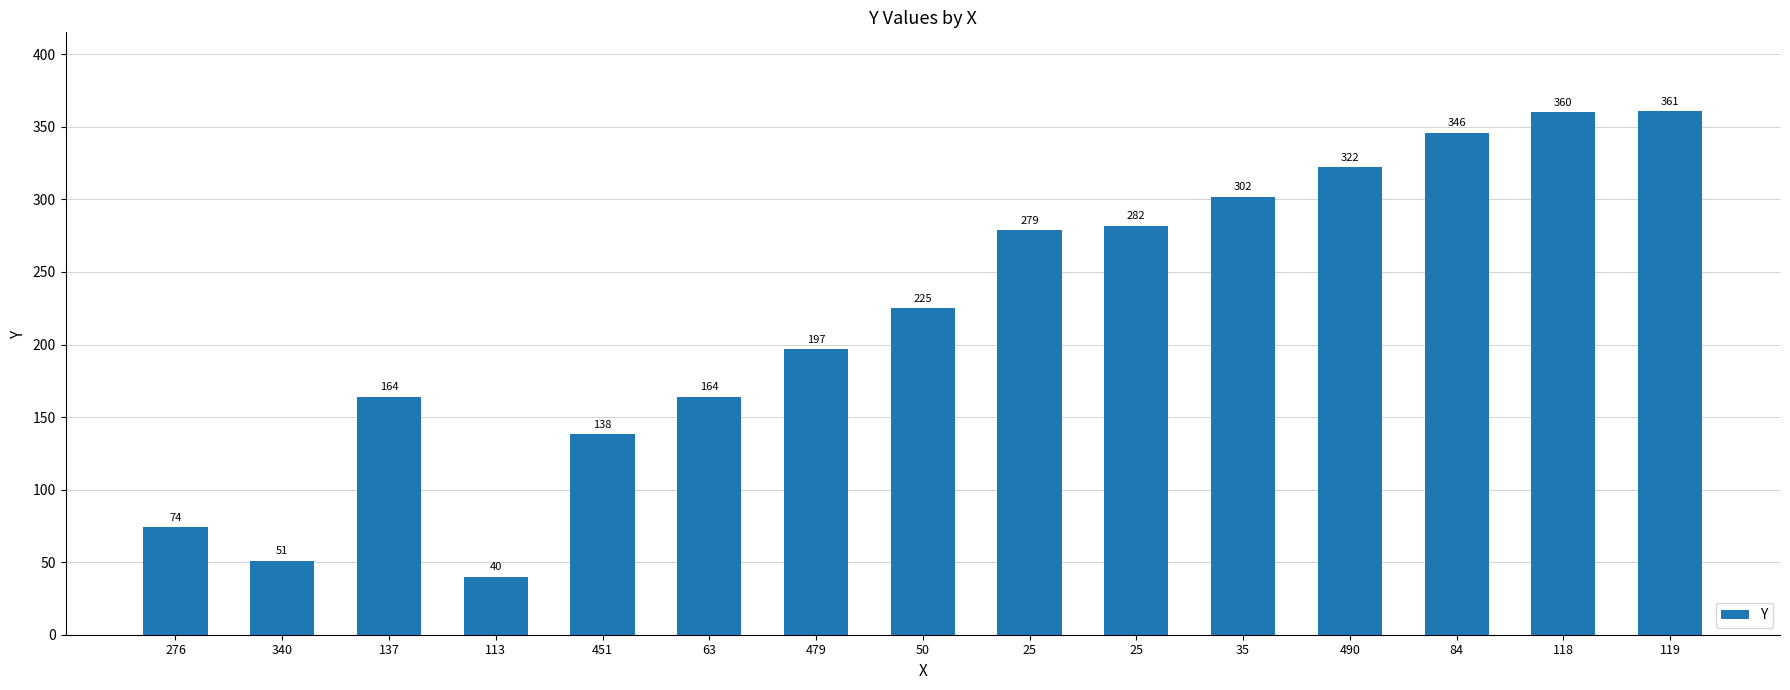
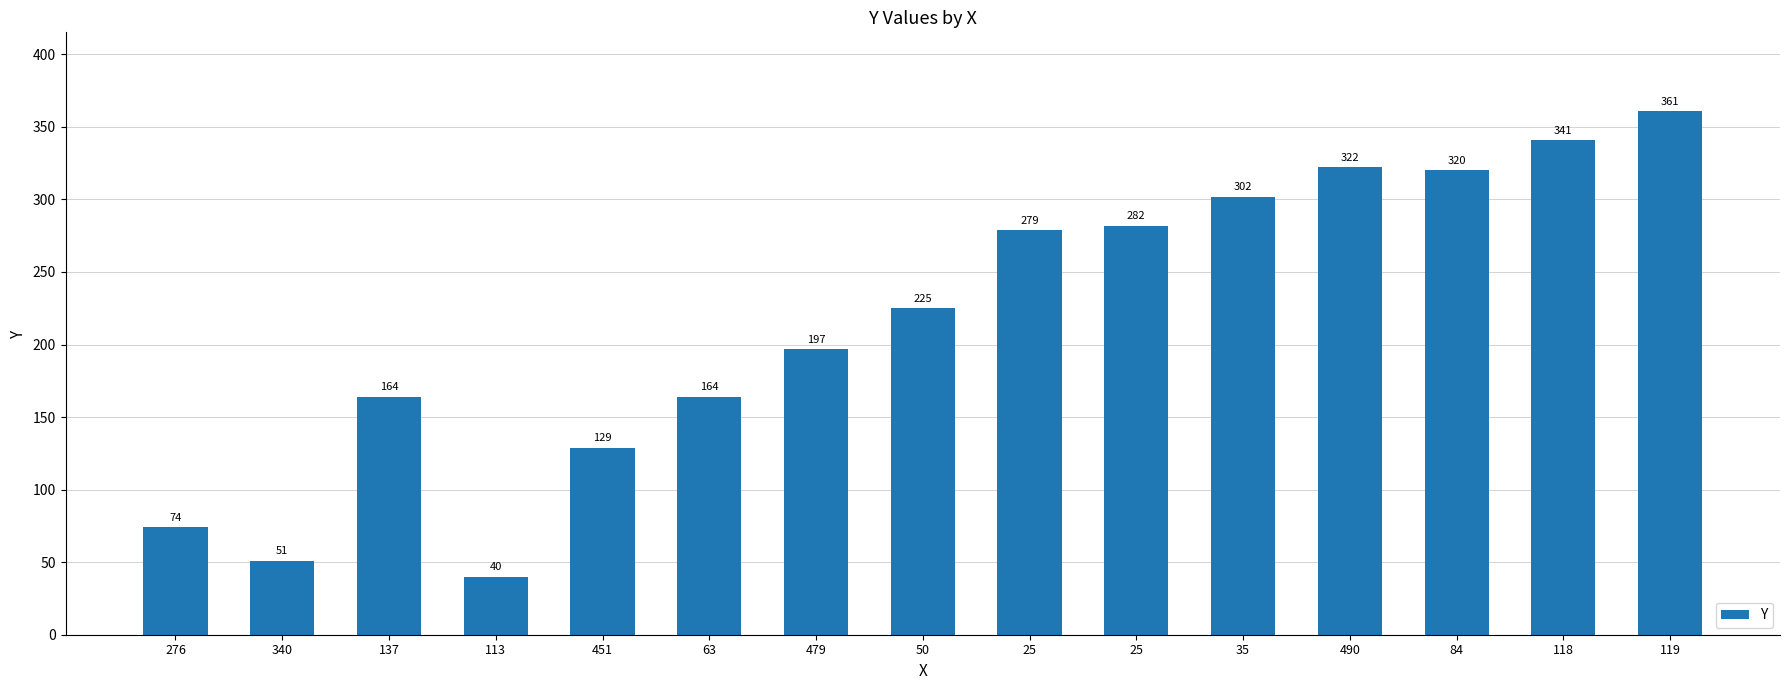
  {
    "276": 74,
    "340": 51,
    "137": 164,
    "113": 40,
-   "451": 138,
+   "451": 129,
    "63": 164,
    "479": 197,
    "50": 225,
    "35": 302,
    "490": 322,
-   "84": 346,
-   "118": 360,
+   "84": 320,
+   "118": 341,
    "119": 361
  }
